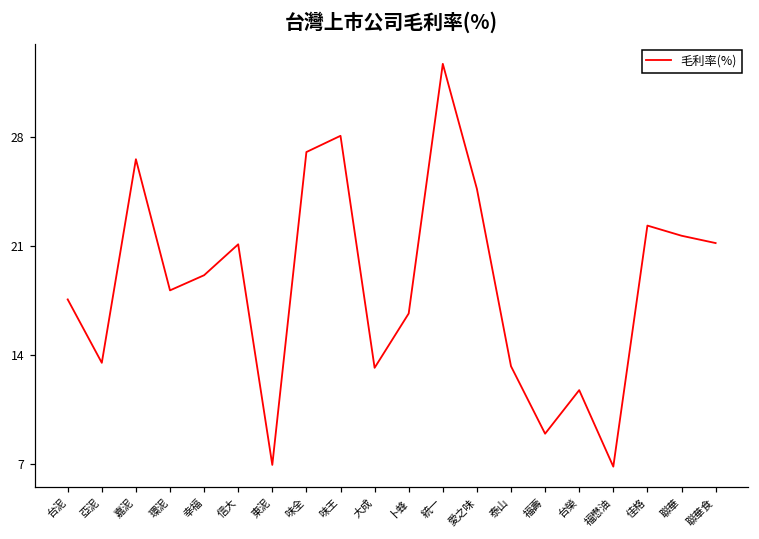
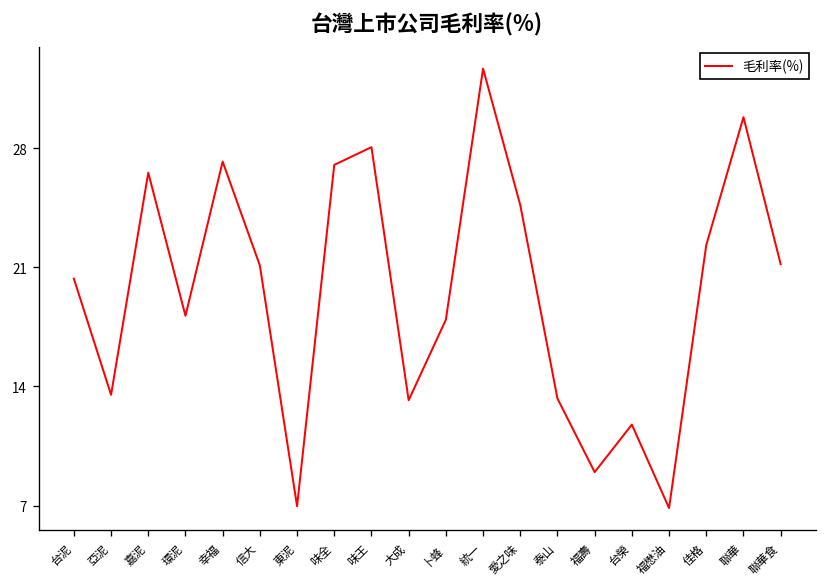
  {
-   "台泥": 17.6,
+   "台泥": 20.3,
    "亞泥": 13.5,
    "嘉泥": 26.6,
    "環泥": 18.2,
-   "幸福": 19.1,
+   "幸福": 27.2,
    "信大": 21.1,
    "東泥": 7.0,
    "味全": 27.0,
    "味王": 28.1,
    "大成": 13.2,
-   "卜蜂": 16.7,
+   "卜蜂": 17.9,
    "統一": 32.7,
    "愛之味": 24.7,
    "泰山": 13.3,
    "福壽": 9.0,
    "台榮": 11.8,
    "福懋油": 6.9,
    "佳格": 22.3,
-   "聯華": 21.7,
+   "聯華": 29.8,
    "聯華食": 21.2
  }
